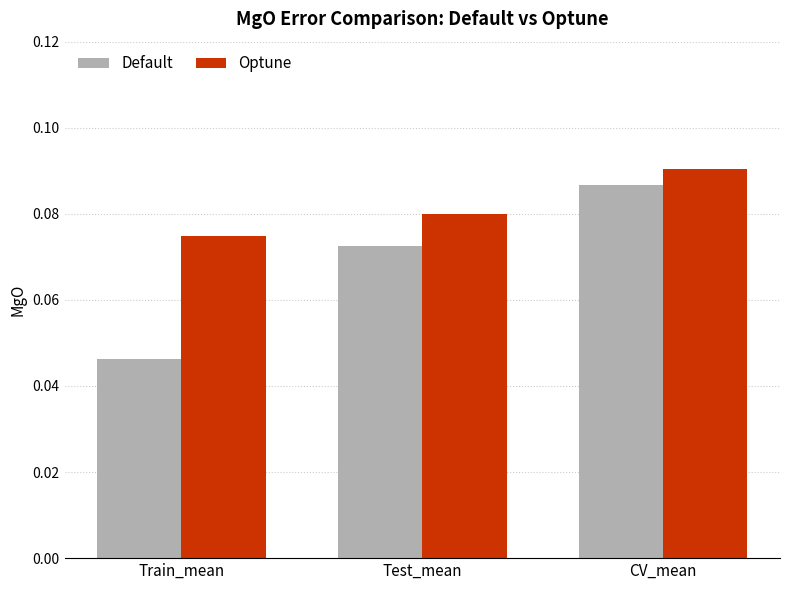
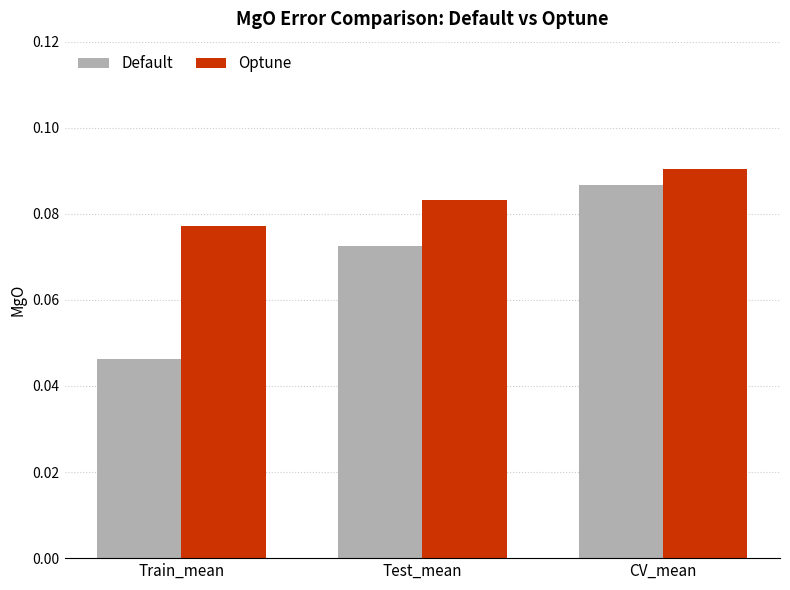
  {
    "Default": {
      "Train_mean": 0.046,
      "Test_mean": 0.072,
      "CV_mean": 0.087
    },
    "Optune": {
-     "Train_mean": 0.075,
-     "Test_mean": 0.080,
+     "Train_mean": 0.077,
+     "Test_mean": 0.083,
      "CV_mean": 0.090
    }
  }
